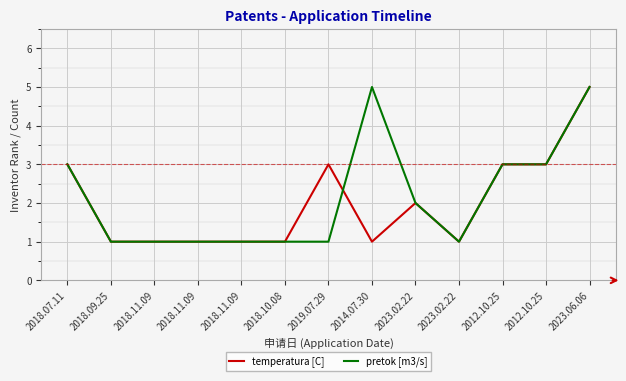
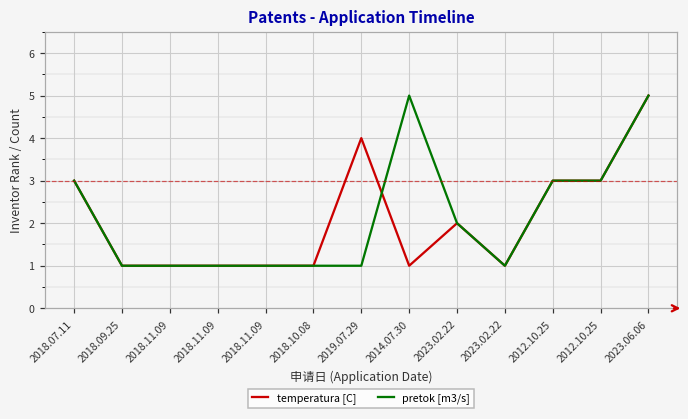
  {
    "temperatura [C]": {
-     "2019.07.29": 3,
+     "2019.07.29": 4,
      "2014.07.30": 1
    },
    "pretok [m3/s]": {
      "2019.07.29": 1,
      "2014.07.30": 5
    }
  }
